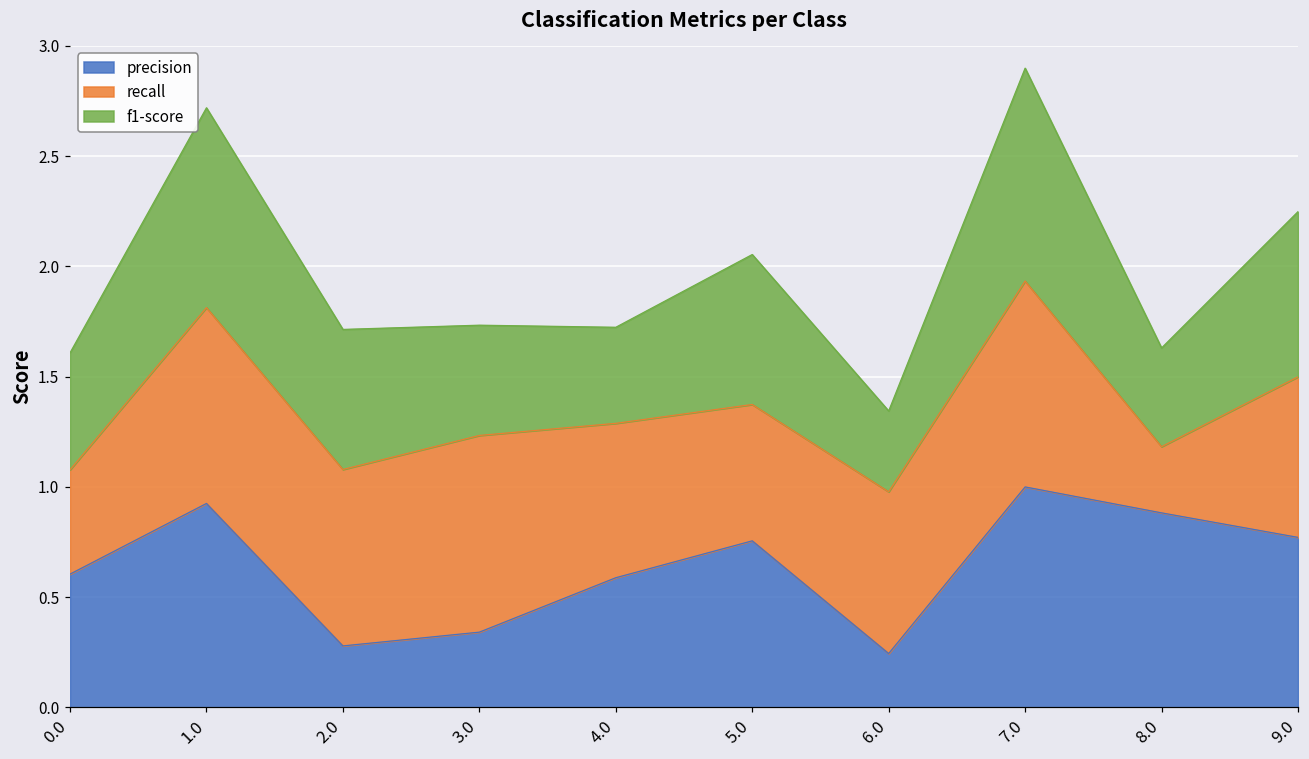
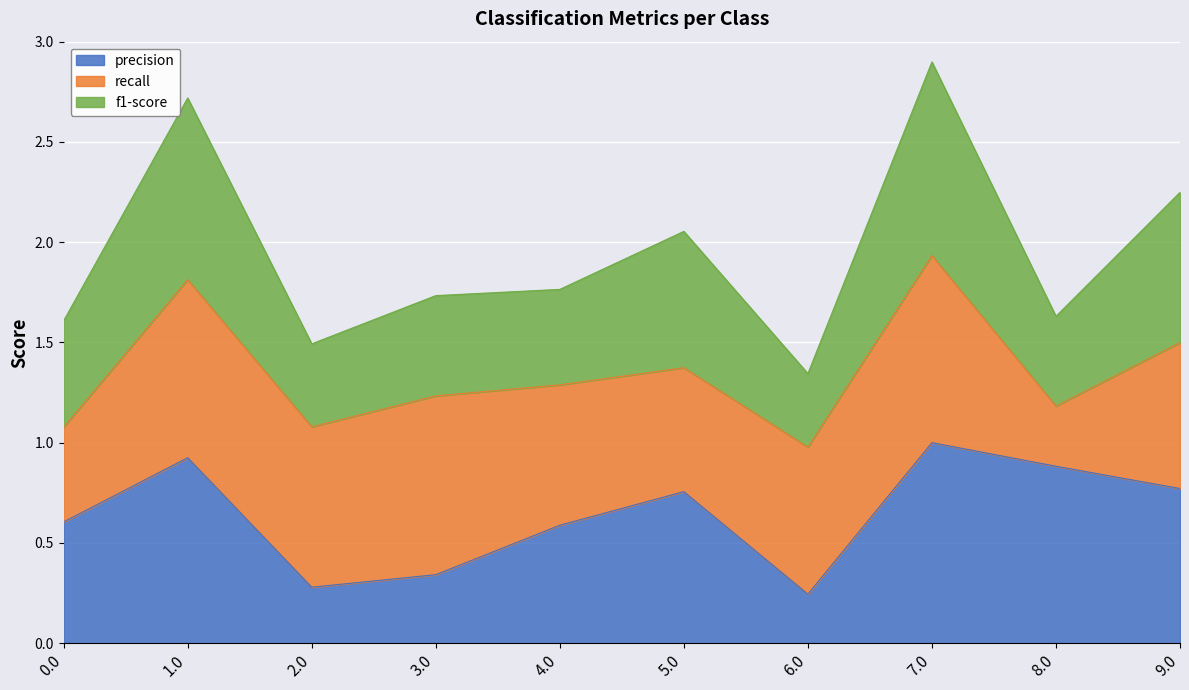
  {
    "precision": {
      "0.0": 0.60,
      "1.0": 0.93,
      "2.0": 0.28,
      "3.0": 0.34,
      "4.0": 0.59,
      "5.0": 0.76,
      "6.0": 0.24,
      "7.0": 1.00,
      "8.0": 0.88,
      "9.0": 0.77
    },
    "recall": {
      "0.0": 0.47,
      "1.0": 0.89,
      "2.0": 0.80,
      "3.0": 0.89,
      "4.0": 0.70,
      "5.0": 0.62,
      "6.0": 0.73,
      "7.0": 0.93,
      "8.0": 0.30,
      "9.0": 0.73
    },
    "f1-score": {
      "0.0": 0.53,
      "1.0": 0.91,
-     "2.0": 0.64,
+     "2.0": 0.41,
      "3.0": 0.50,
-     "4.0": 0.44,
+     "4.0": 0.48,
      "5.0": 0.68,
      "6.0": 0.37,
      "7.0": 0.97,
      "8.0": 0.45,
      "9.0": 0.75
    }
  }
